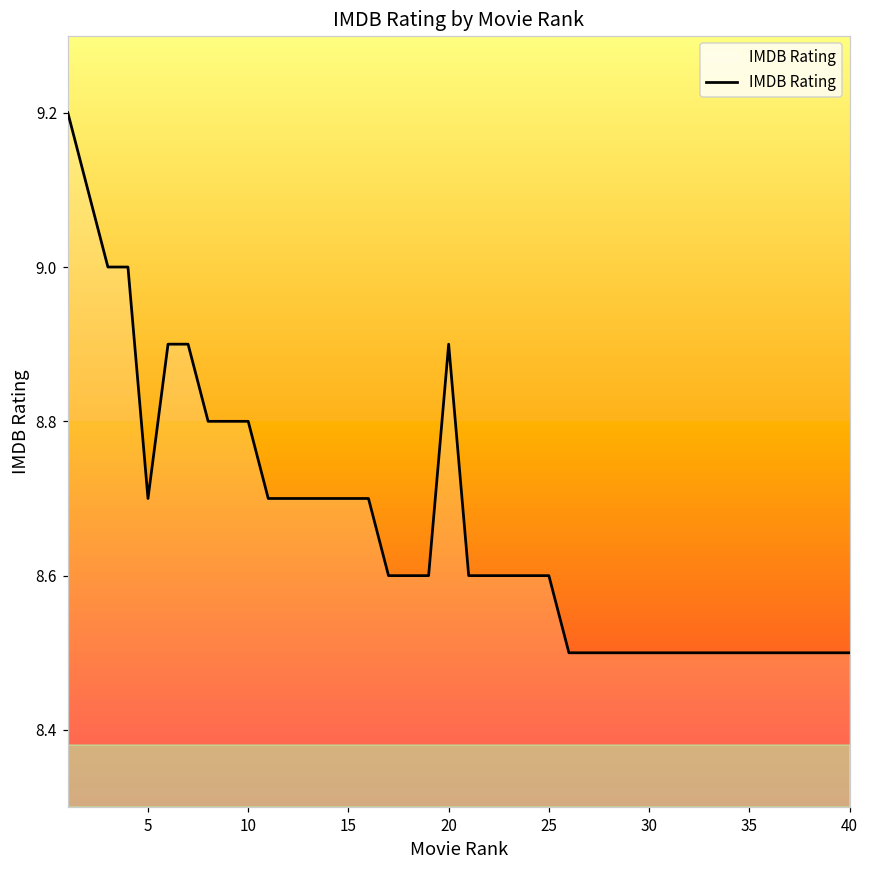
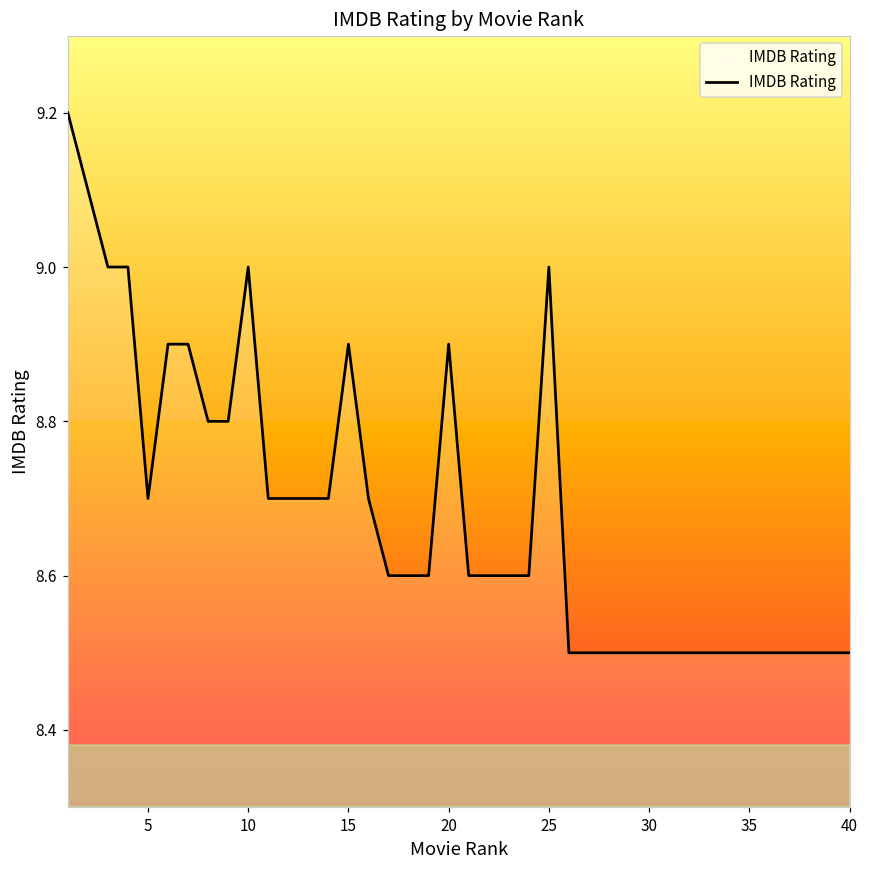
  {
    "5": 8.7,
-   "10": 8.8,
-   "15": 8.7,
+   "10": 9.0,
+   "15": 8.9,
    "20": 8.9,
-   "25": 8.6,
+   "25": 9.0,
    "30": 8.5,
    "35": 8.5,
    "40": 8.5
  }
